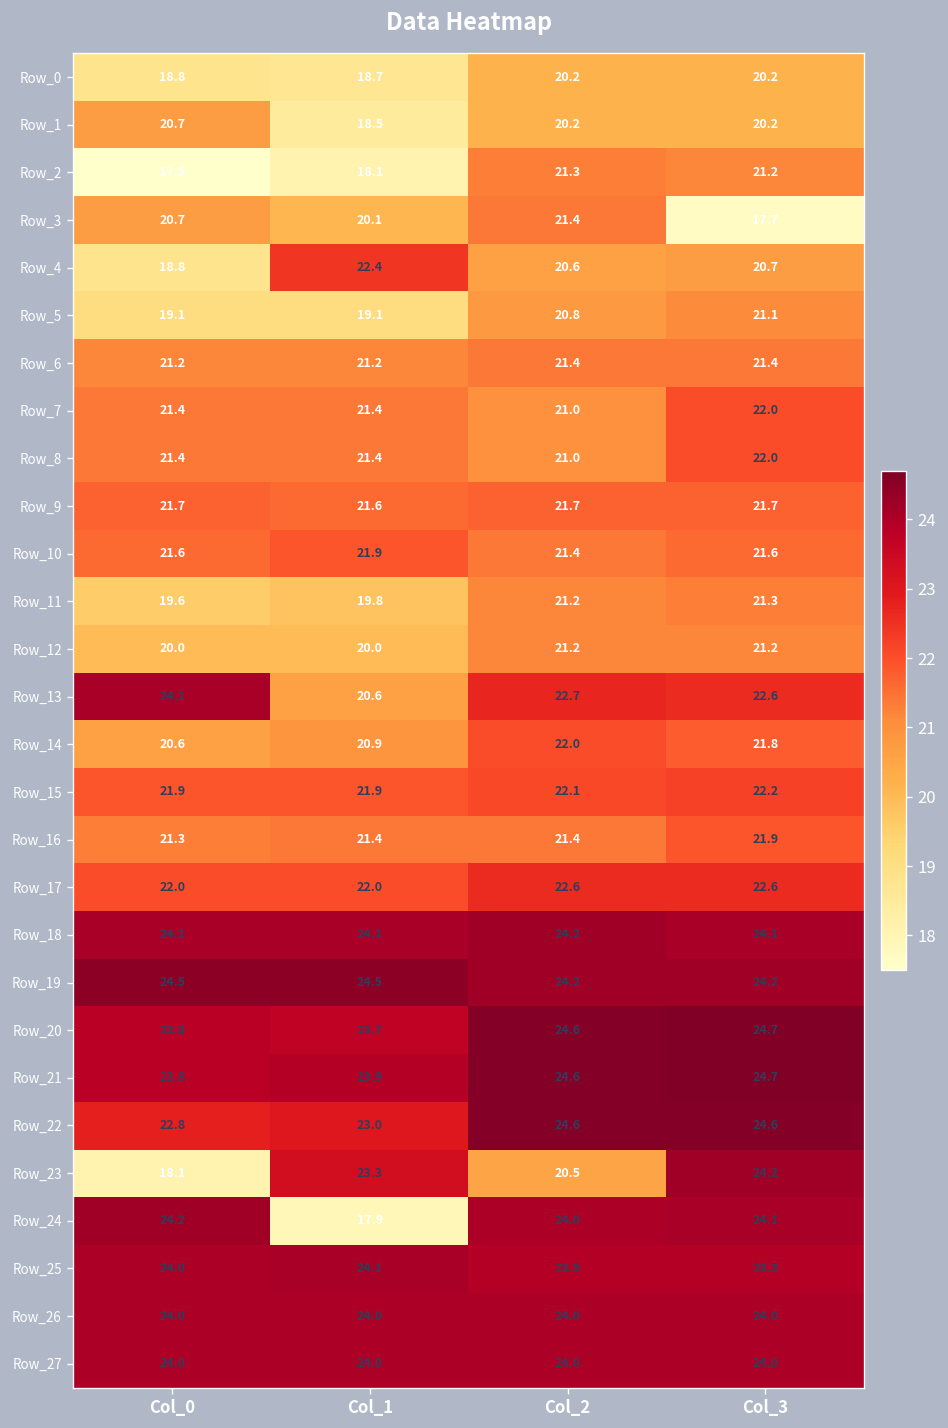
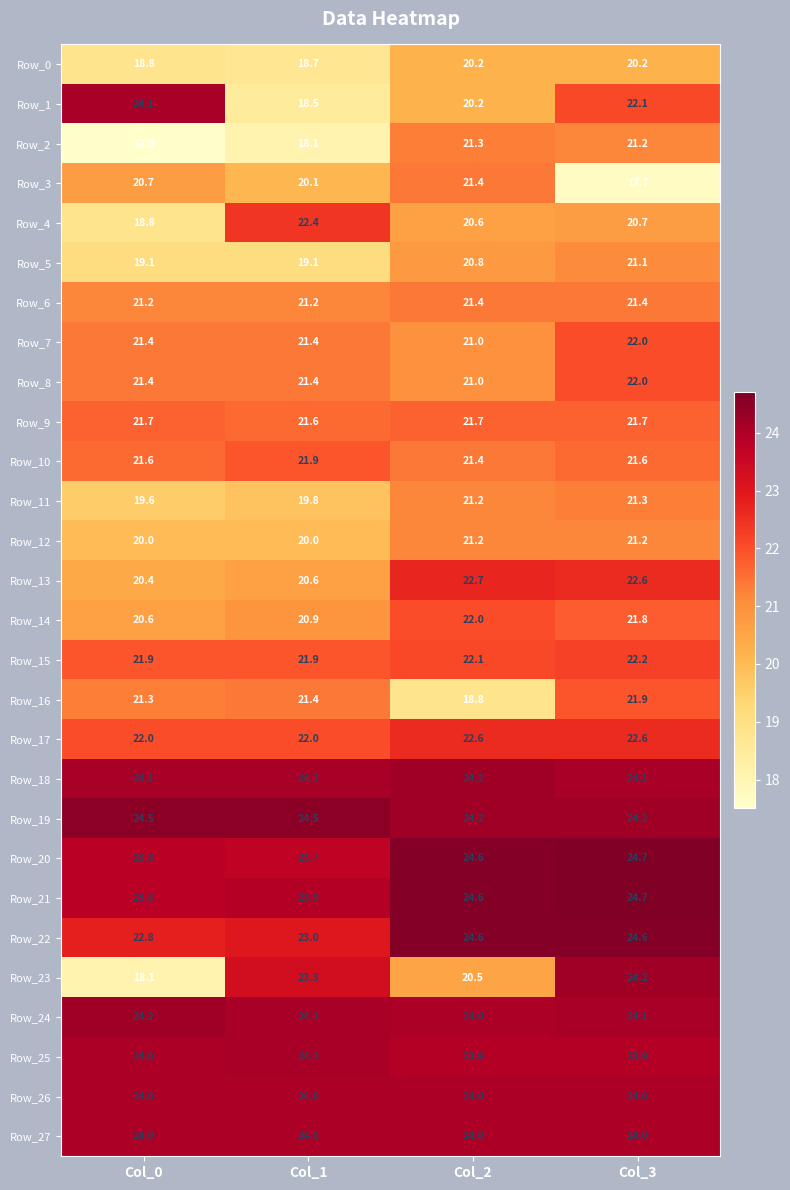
  {
    "Row_0": {
      "Col_0": 18.8,
      "Col_1": 18.7,
      "Col_2": 20.2,
      "Col_3": 20.2
    },
    "Row_1": {
-     "Col_0": 20.7,
+     "Col_0": 24.1,
      "Col_1": 18.5,
      "Col_2": 20.2,
-     "Col_3": 20.2
+     "Col_3": 22.1
    },
    "Row_2": {
      "Col_0": 17.5,
      "Col_1": 18.1,
      "Col_2": 21.3,
      "Col_3": 21.2
    },
    "Row_3": {
      "Col_0": 20.7,
      "Col_1": 20.1,
      "Col_2": 21.4,
      "Col_3": 17.7
    },
    "Row_4": {
      "Col_0": 18.8,
      "Col_1": 22.4,
      "Col_2": 20.6,
      "Col_3": 20.7
    },
    "Row_5": {
      "Col_0": 19.1,
      "Col_1": 19.1,
      "Col_2": 20.8,
      "Col_3": 21.1
    },
    "Row_6": {
      "Col_0": 21.2,
      "Col_1": 21.2,
      "Col_2": 21.4,
      "Col_3": 21.4
    },
    "Row_7": {
      "Col_0": 21.4,
      "Col_1": 21.4,
      "Col_2": 21.0,
      "Col_3": 22.0
    },
    "Row_8": {
      "Col_0": 21.4,
      "Col_1": 21.4,
      "Col_2": 21.0,
      "Col_3": 22.0
    },
    "Row_9": {
      "Col_0": 21.7,
      "Col_1": 21.6,
      "Col_2": 21.7,
      "Col_3": 21.7
    },
    "Row_10": {
      "Col_0": 21.6,
      "Col_1": 21.9,
      "Col_2": 21.4,
      "Col_3": 21.6
    },
    "Row_11": {
      "Col_0": 19.6,
      "Col_1": 19.8,
      "Col_2": 21.2,
      "Col_3": 21.3
    },
    "Row_12": {
      "Col_0": 20.0,
      "Col_1": 20.0,
      "Col_2": 21.2,
      "Col_3": 21.2
    },
    "Row_13": {
-     "Col_0": 24.1,
+     "Col_0": 20.4,
      "Col_1": 20.6,
      "Col_2": 22.7,
      "Col_3": 22.6
    },
    "Row_14": {
      "Col_0": 20.6,
      "Col_1": 20.9,
      "Col_2": 22.0,
      "Col_3": 21.8
    },
    "Row_15": {
      "Col_0": 21.9,
      "Col_1": 21.9,
      "Col_2": 22.1,
      "Col_3": 22.2
    },
    "Row_16": {
      "Col_0": 21.3,
      "Col_1": 21.4,
-     "Col_2": 21.4,
+     "Col_2": 18.8,
      "Col_3": 21.9
    },
    "Row_17": {
      "Col_0": 22.0,
      "Col_1": 22.0,
      "Col_2": 22.6,
      "Col_3": 22.6
    },
    "Row_18": {
      "Col_0": 24.1,
      "Col_1": 24.1,
      "Col_2": 24.2,
      "Col_3": 24.1
    },
    "Row_19": {
      "Col_0": 24.5,
      "Col_1": 24.5,
      "Col_2": 24.2,
      "Col_3": 24.2
    },
    "Row_20": {
      "Col_0": 23.8,
      "Col_1": 23.7,
      "Col_2": 24.6,
      "Col_3": 24.7
    },
    "Row_21": {
      "Col_0": 23.8,
      "Col_1": 23.9,
      "Col_2": 24.6,
      "Col_3": 24.7
    },
    "Row_22": {
      "Col_0": 22.8,
      "Col_1": 23.0,
      "Col_2": 24.6,
      "Col_3": 24.6
    },
    "Row_23": {
      "Col_0": 18.1,
      "Col_1": 23.3,
      "Col_2": 20.5,
      "Col_3": 24.2
    },
    "Row_24": {
      "Col_0": 24.2,
-     "Col_1": 17.9,
+     "Col_1": 24.1,
      "Col_2": 24.0,
      "Col_3": 24.1
    },
    "Row_25": {
      "Col_0": 24.0,
      "Col_1": 24.1,
      "Col_2": 23.9,
      "Col_3": 23.9
    },
    "Row_26": {
      "Col_0": 24.0,
      "Col_1": 24.0,
      "Col_2": 24.0,
      "Col_3": 24.0
    },
    "Row_27": {
      "Col_0": 24.0,
      "Col_1": 24.0,
      "Col_2": 24.0,
      "Col_3": 24.0
    }
  }
